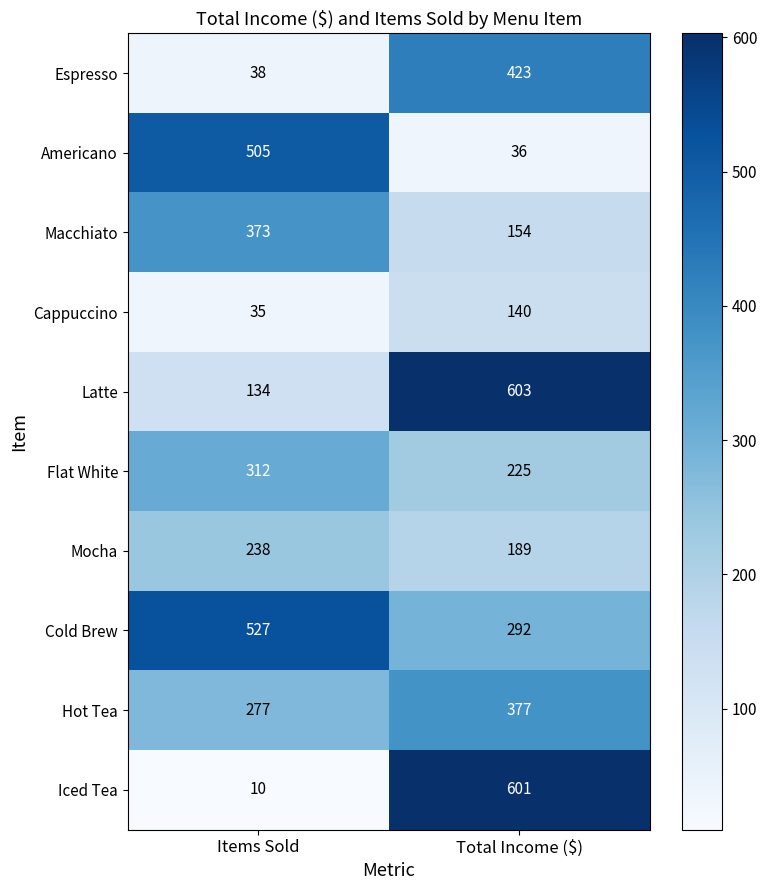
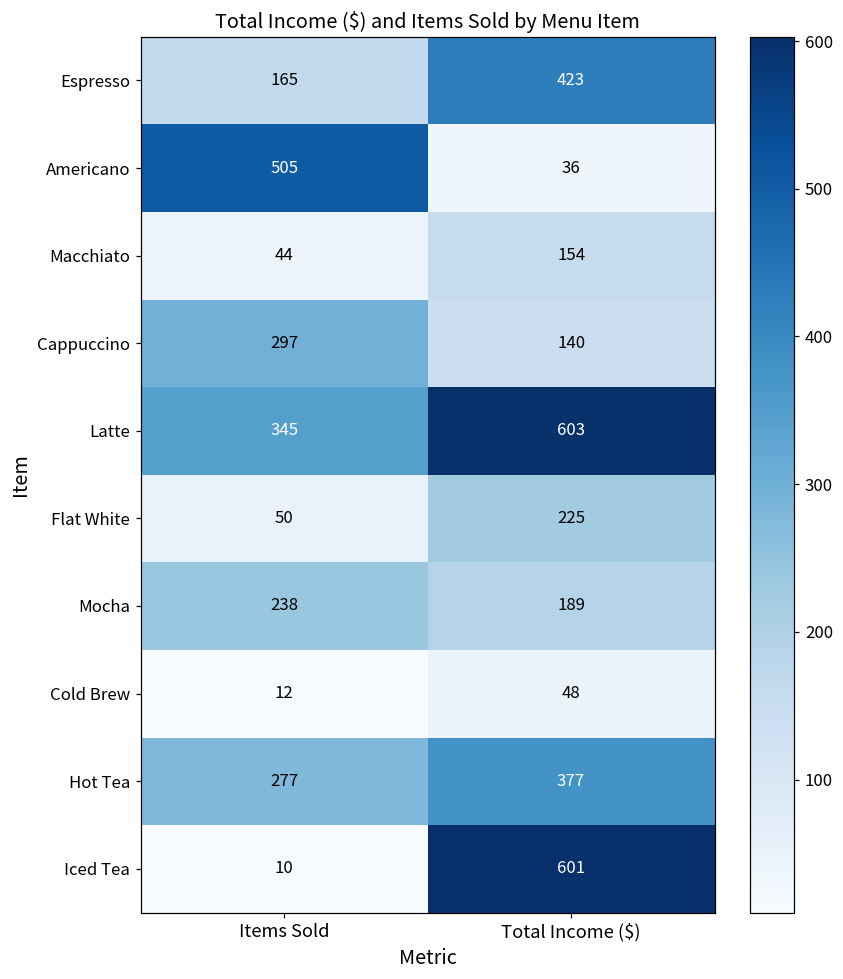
  {
    "Espresso": {
-     "Items Sold": 38,
+     "Items Sold": 165,
      "Total Income ($)": 423
    },
    "Americano": {
      "Items Sold": 505,
      "Total Income ($)": 36
    },
    "Macchiato": {
-     "Items Sold": 373,
+     "Items Sold": 44,
      "Total Income ($)": 154
    },
    "Cappuccino": {
-     "Items Sold": 35,
+     "Items Sold": 297,
      "Total Income ($)": 140
    },
    "Latte": {
-     "Items Sold": 134,
+     "Items Sold": 345,
      "Total Income ($)": 603
    },
    "Flat White": {
-     "Items Sold": 312,
+     "Items Sold": 50,
      "Total Income ($)": 225
    },
    "Mocha": {
      "Items Sold": 238,
      "Total Income ($)": 189
    },
    "Cold Brew": {
-     "Items Sold": 527,
-     "Total Income ($)": 292
+     "Items Sold": 12,
+     "Total Income ($)": 48
    },
    "Hot Tea": {
      "Items Sold": 277,
      "Total Income ($)": 377
    },
    "Iced Tea": {
      "Items Sold": 10,
      "Total Income ($)": 601
    }
  }
